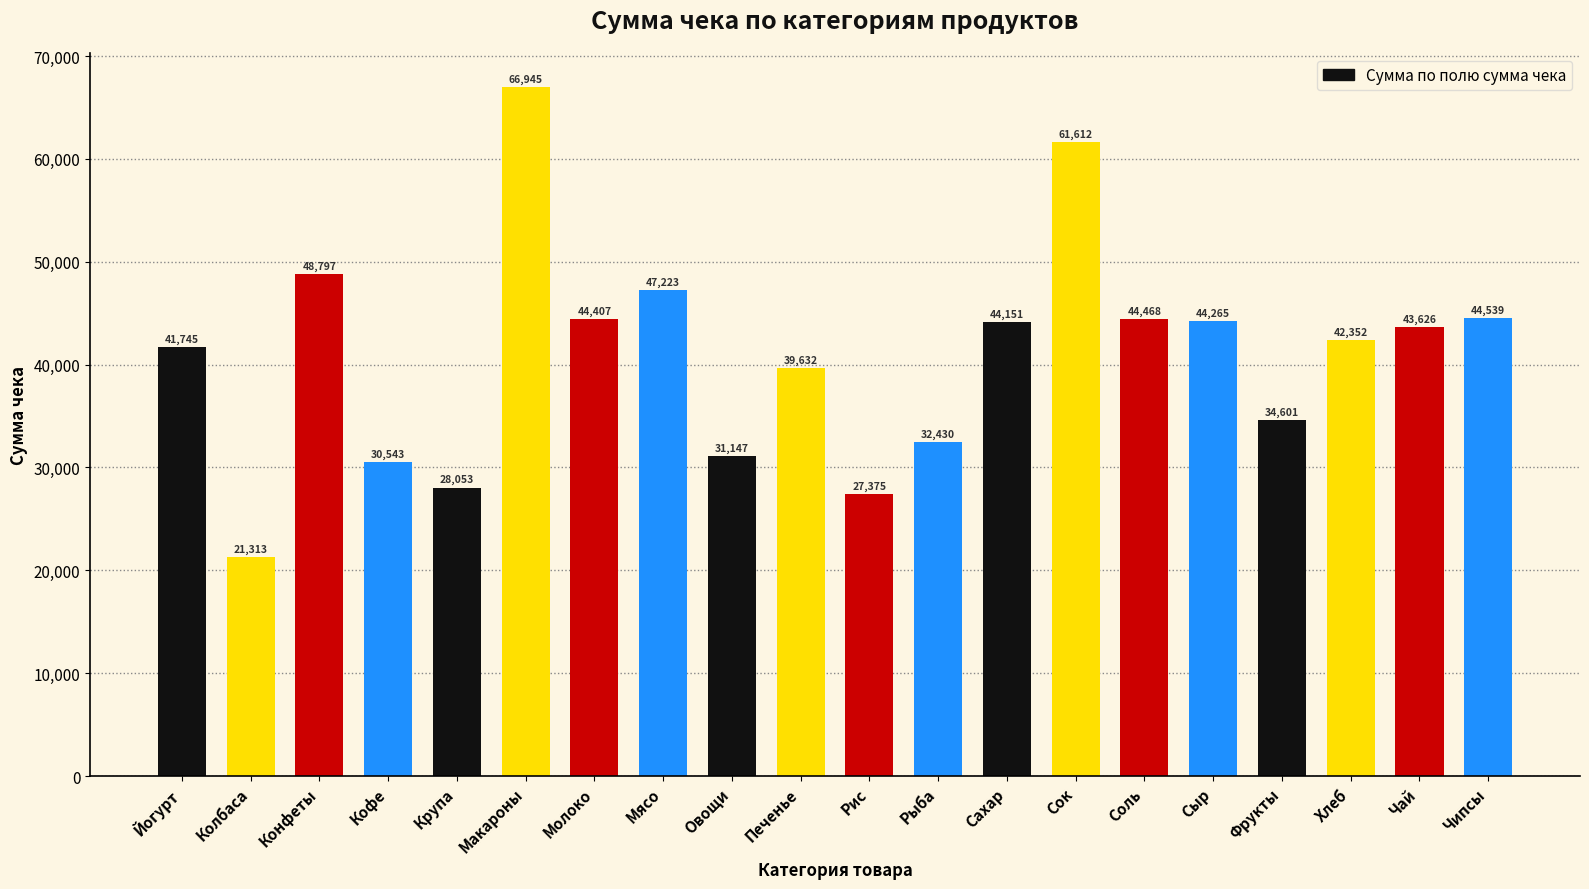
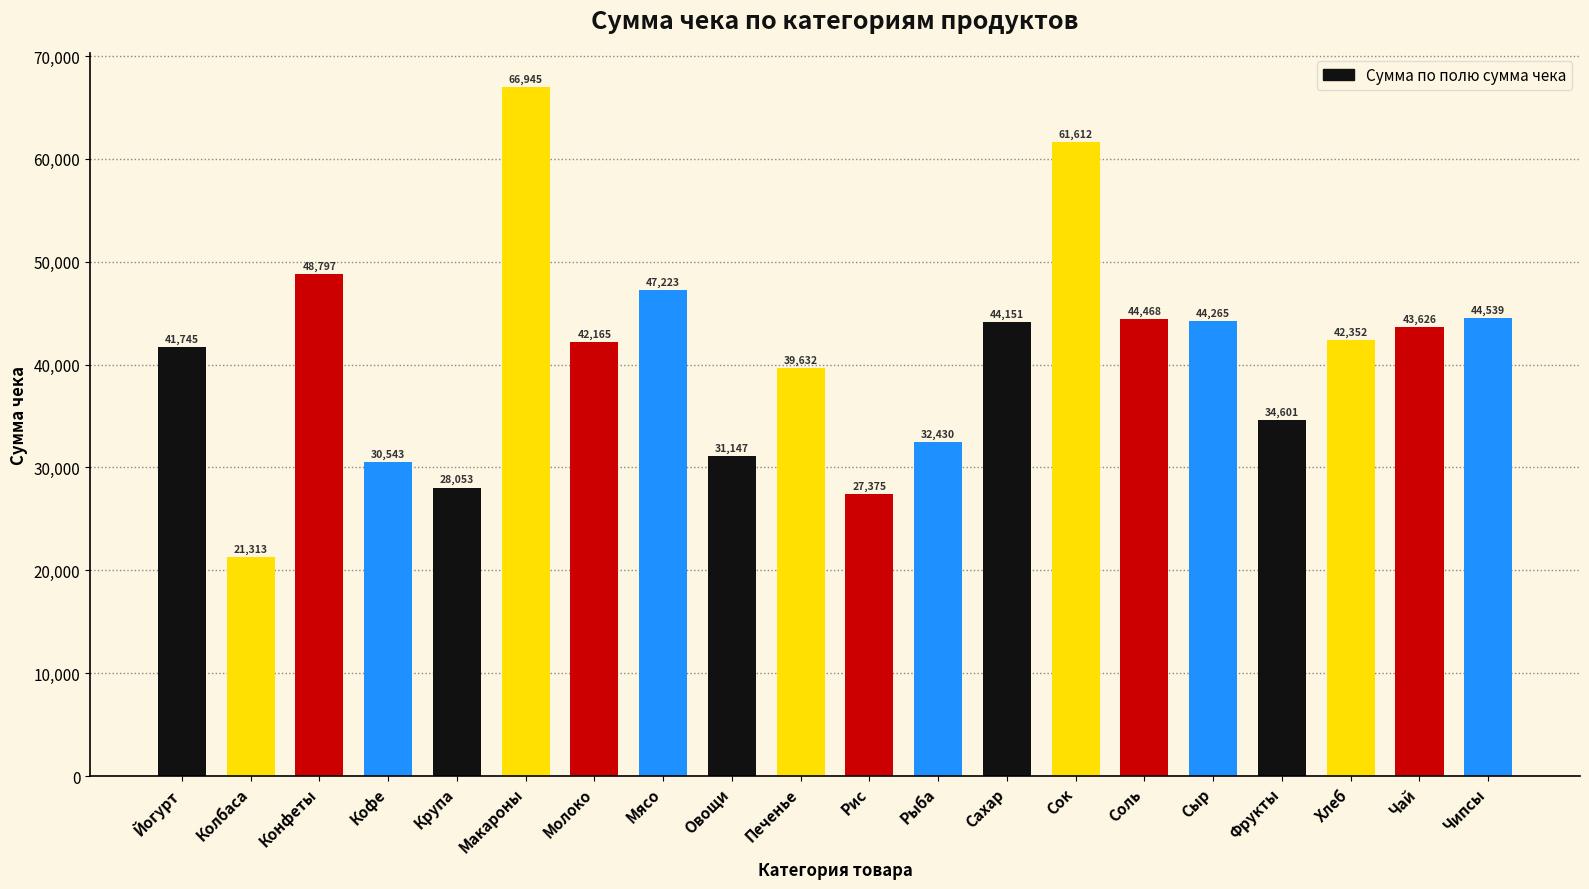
  {
    "Йогурт": "41,745",
    "Колбаса": "21,313",
    "Конфеты": "48,797",
    "Кофе": "30,543",
    "Крупа": "28,053",
    "Макароны": "66,945",
-   "Молоко": "44,407",
+   "Молоко": "42,165",
    "Мясо": "47,223",
    "Овощи": "31,147",
    "Печенье": "39,632",
    "Рис": "27,375",
    "Рыба": "32,430",
    "Сахар": "44,151",
    "Сок": "61,612",
    "Соль": "44,468",
    "Сыр": "44,265",
    "Фрукты": "34,601",
    "Хлеб": "42,352",
    "Чай": "43,626",
    "Чипсы": "44,539"
  }
